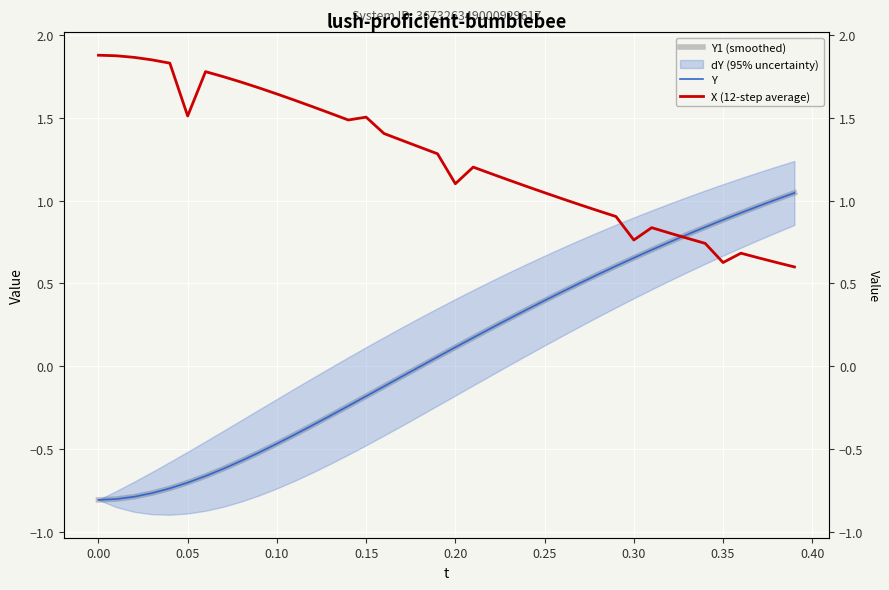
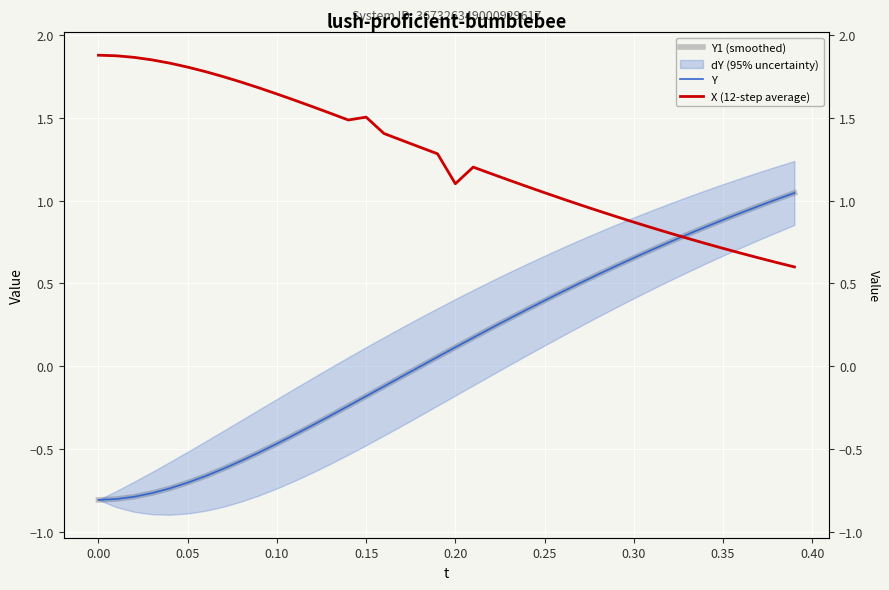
  {
    "X (12-step average)": {
      "0.00": 1.88,
-     "0.05": 1.51,
+     "0.05": 1.81,
      "0.10": 1.64,
      "0.15": 1.50,
      "0.20": 1.10,
      "0.25": 1.05,
-     "0.30": 0.76,
-     "0.35": 0.63
+     "0.30": 0.87,
+     "0.35": 0.71
    }
  }
